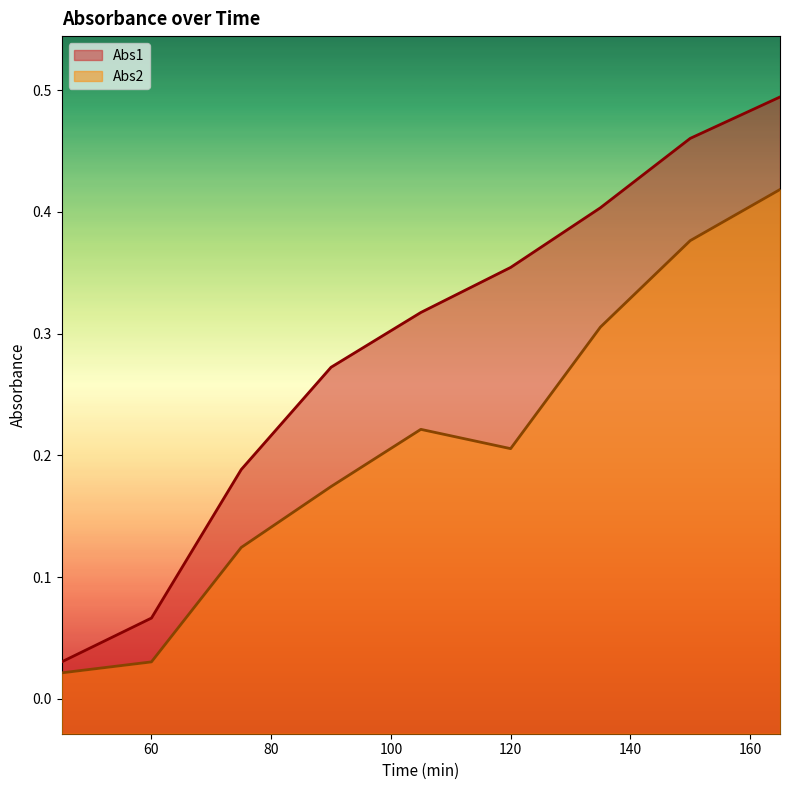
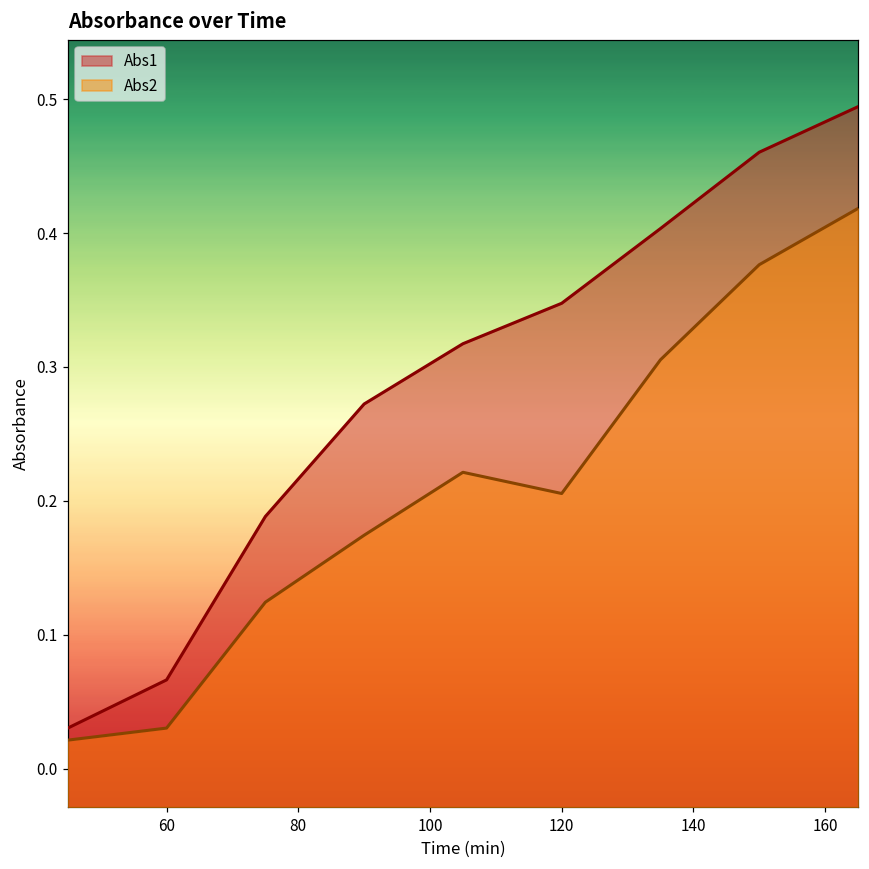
  {
    "Abs1": {
      "60": 0.066,
-     "120": 0.354
+     "120": 0.348
    },
    "Abs2": {
      "60": 0.030,
      "120": 0.205
    }
  }
